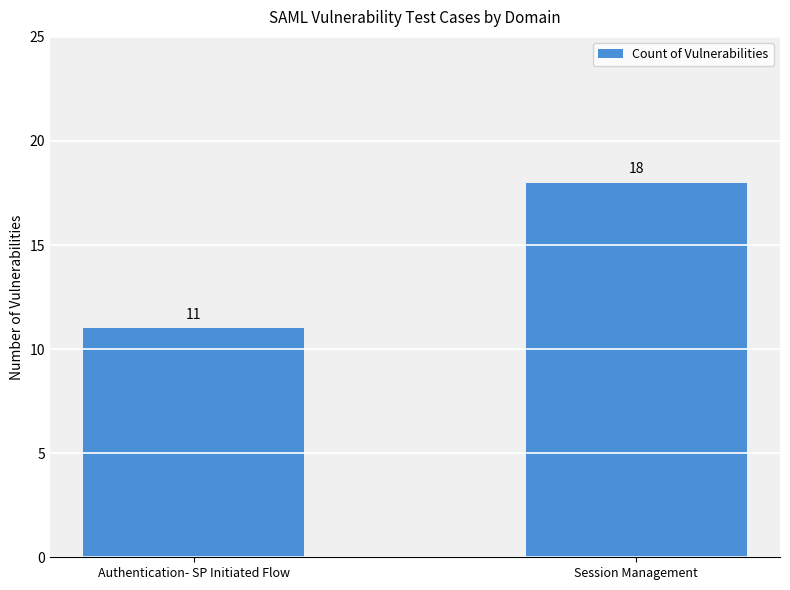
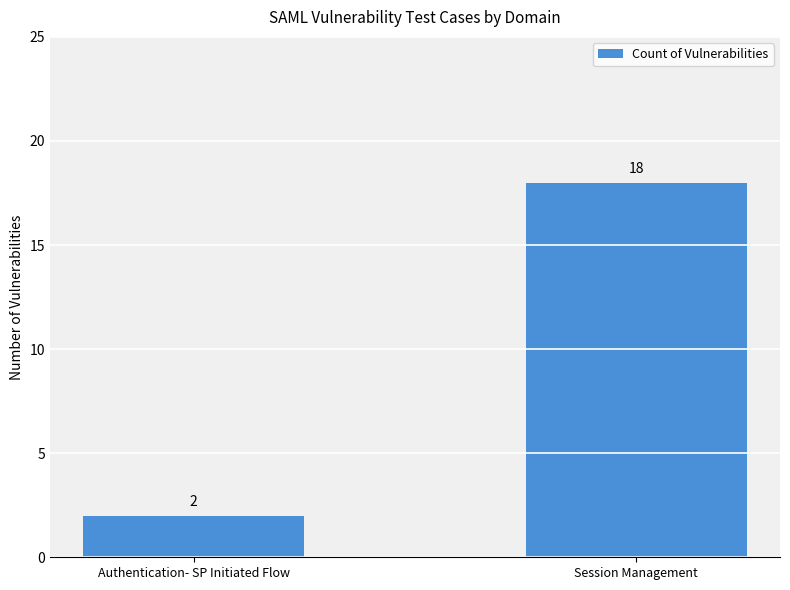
  {
-   "Authentication- SP Initiated Flow": 11,
+   "Authentication- SP Initiated Flow": 2,
    "Session Management": 18
  }
